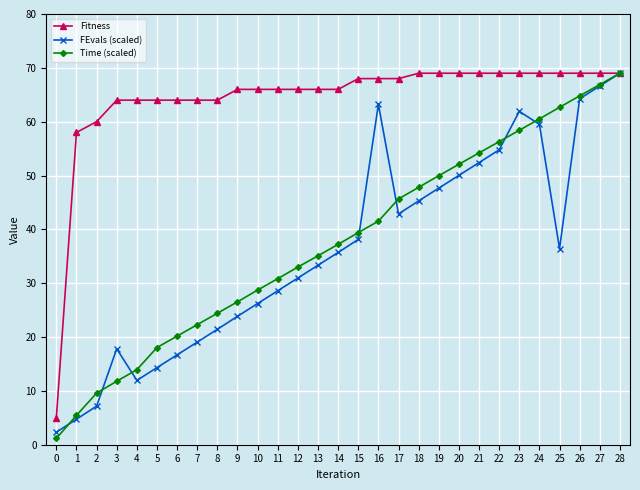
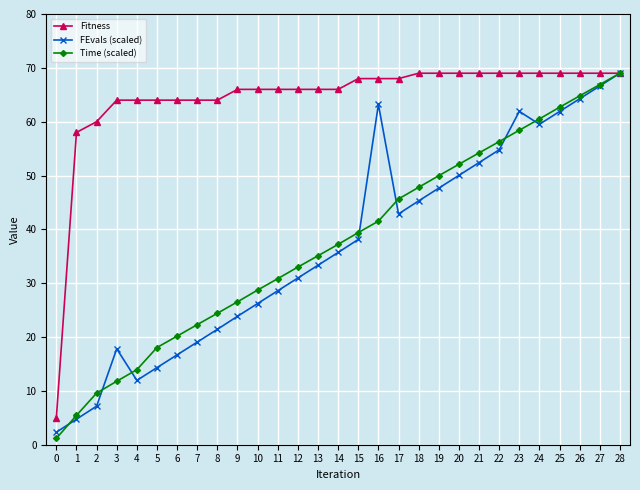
  {
    "Fitness": {
      "0": 5,
      "1": 58,
      "2": 60,
      "3": 64,
      "4": 64,
      "5": 64,
      "6": 64,
      "7": 64,
      "8": 64,
      "9": 66,
      "10": 66,
      "11": 66,
      "12": 66,
      "13": 66,
      "14": 66,
      "15": 68,
      "16": 68,
      "17": 68,
      "18": 69,
      "19": 69,
      "20": 69,
      "21": 69,
      "22": 69,
      "23": 69,
      "24": 69,
      "25": 69,
      "26": 69,
      "27": 69
    },
    "FEvals (scaled)": {
      "0": 2,
      "1": 5,
      "2": 7,
      "3": 18,
      "4": 12,
      "5": 14,
      "6": 17,
      "7": 19,
      "8": 21,
      "9": 24,
      "10": 26,
      "11": 29,
      "12": 31,
      "13": 33,
      "14": 36,
      "15": 38,
      "16": 63,
      "17": 43,
      "18": 45,
      "19": 48,
      "20": 50,
      "21": 52,
      "22": 55,
      "23": 62,
      "24": 60,
-     "25": 36,
+     "25": 62,
      "26": 64
    },
    "Time (scaled)": {
      "0": 1,
      "1": 5,
      "2": 10,
      "3": 12,
      "4": 14,
      "5": 18,
      "6": 20,
      "7": 22,
      "8": 24,
      "9": 27,
      "10": 29,
      "11": 31,
      "12": 33,
      "13": 35,
      "14": 37,
      "15": 39,
      "16": 42,
      "17": 46,
      "18": 48,
      "19": 50,
      "20": 52,
      "21": 54,
      "22": 56,
      "23": 58,
      "24": 61,
      "25": 63,
      "26": 65
    }
  }
